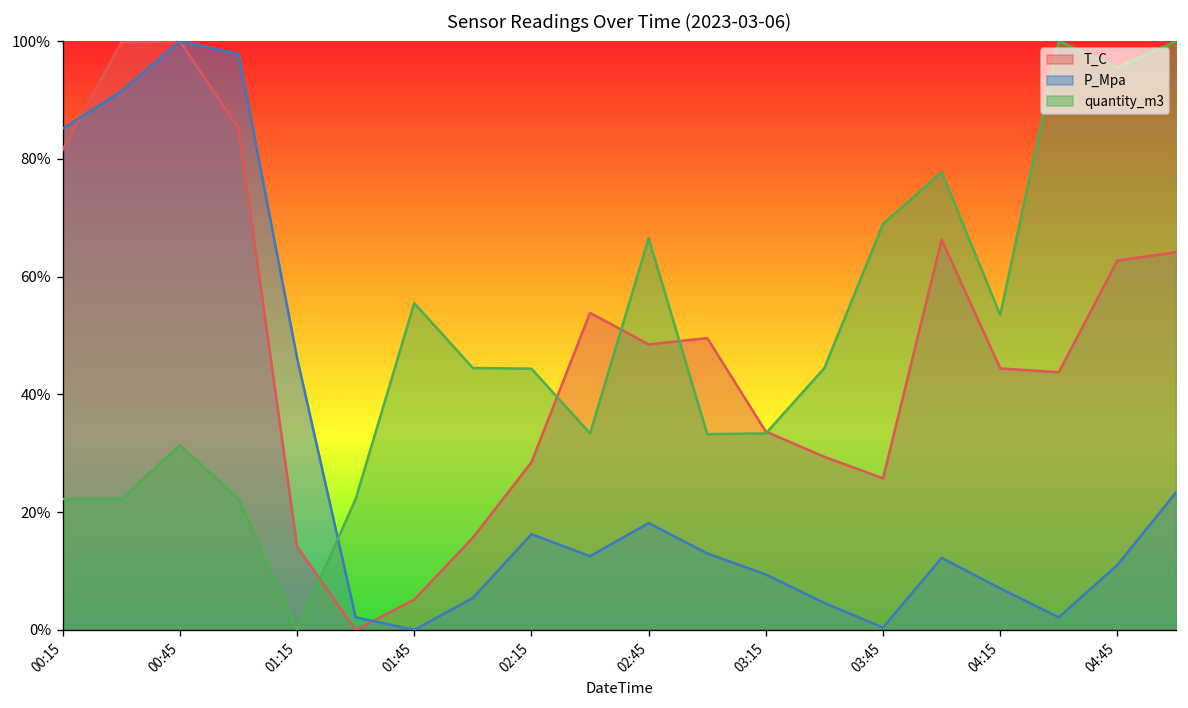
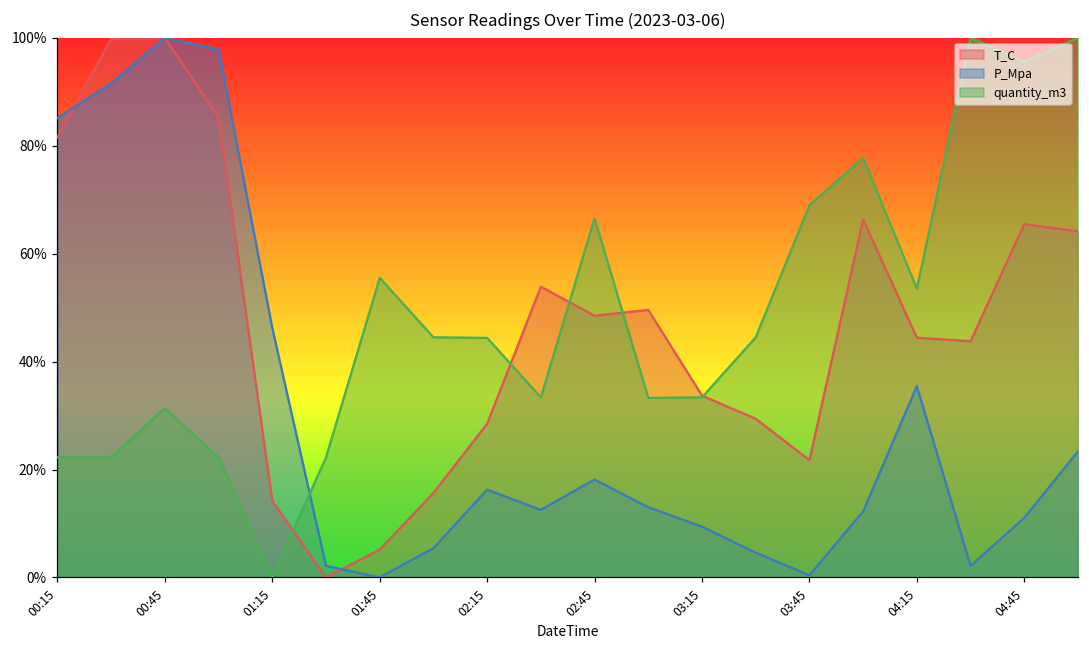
  {
    "T_C": {
      "00:15": "82%",
      "01:15": "14%",
      "01:45": "5%",
      "02:15": "28%",
      "02:45": "48%",
-     "03:45": "26%",
+     "03:45": "22%",
      "04:15": "44%",
-     "04:45": "63%"
+     "04:45": "65%"
    },
    "P_Mpa": {
      "00:15": "85%",
      "01:15": "46%",
      "01:45": "0%",
      "02:15": "16%",
      "02:45": "18%",
      "03:15": "9%",
      "03:45": "0%",
-     "04:15": "7%",
+     "04:15": "35%",
      "04:45": "11%"
    },
    "quantity_m3": {
      "00:15": "22%",
      "00:45": "31%",
      "01:15": "0%",
      "01:45": "56%",
      "02:15": "44%",
      "02:45": "67%",
      "03:45": "69%",
      "04:15": "54%"
    }
  }
